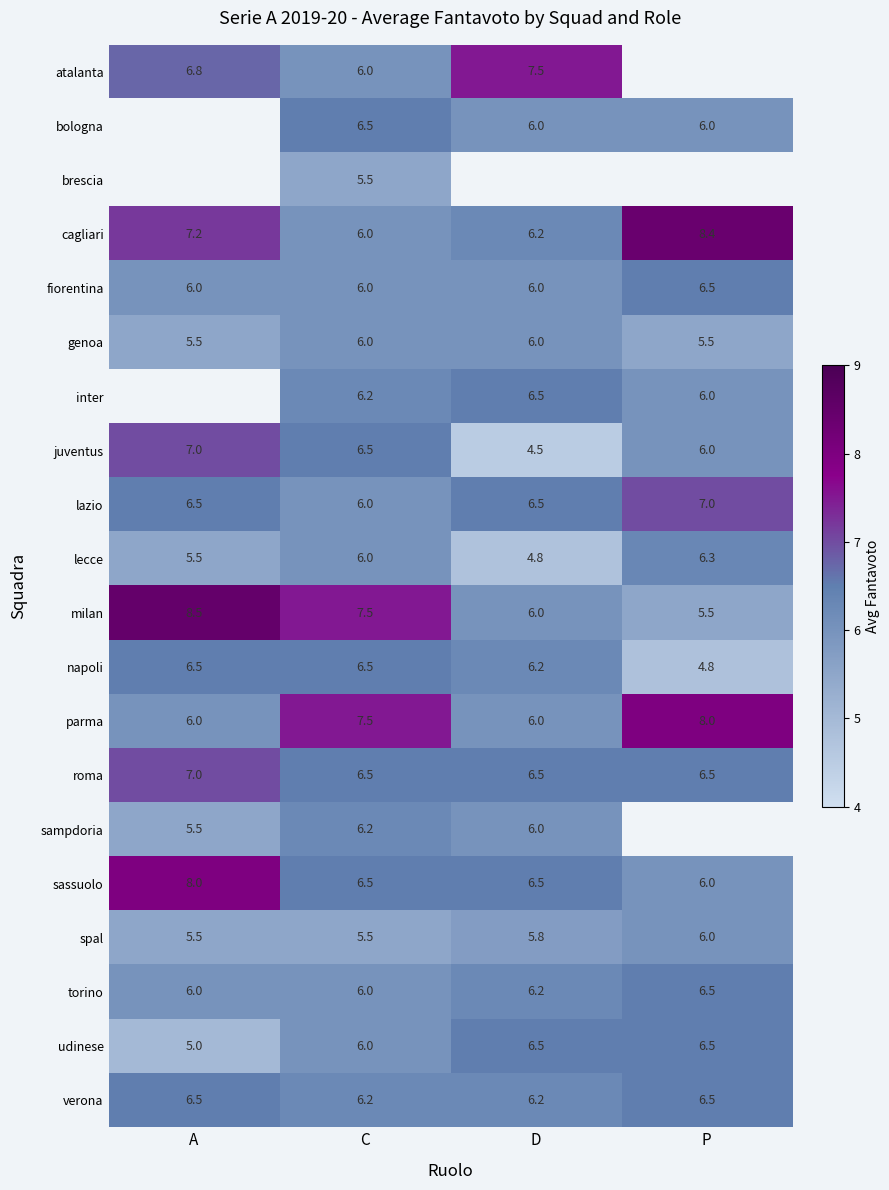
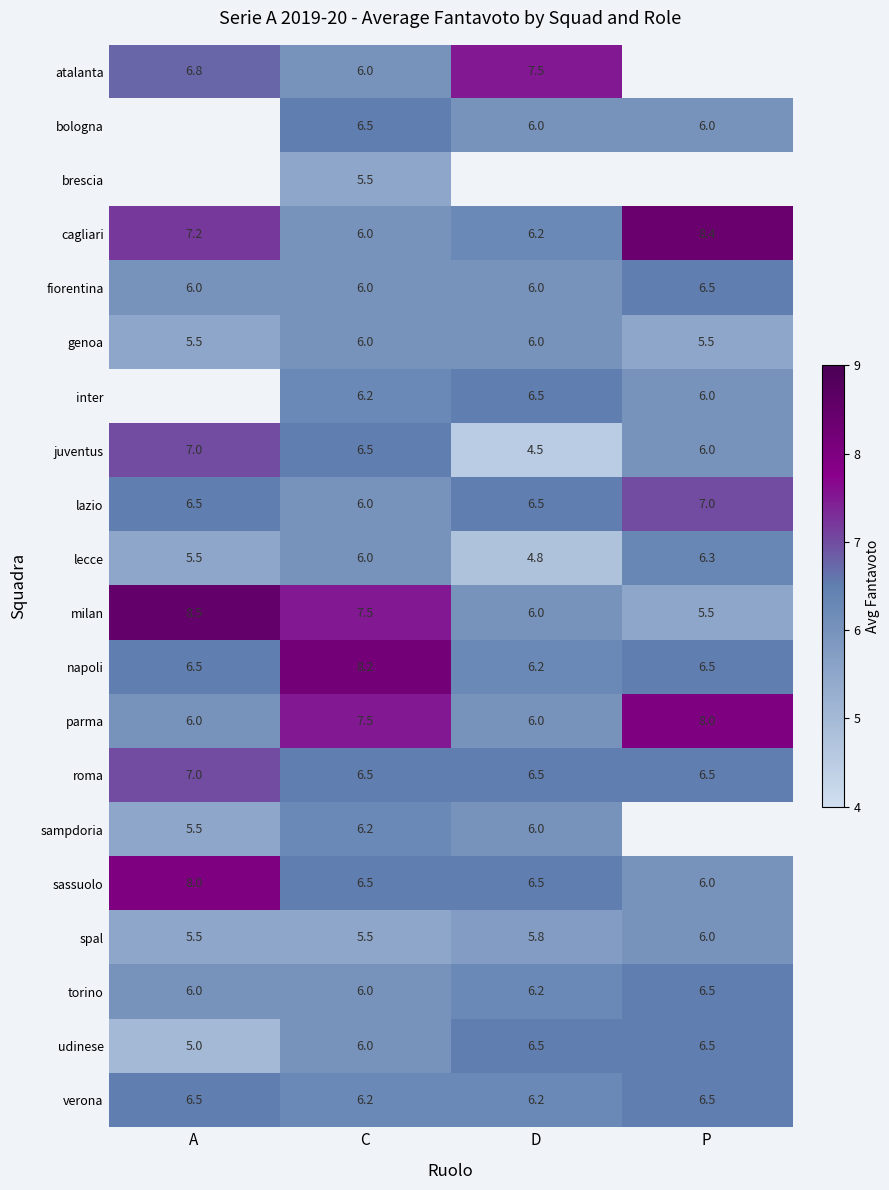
  {
    "atalanta": {
      "A": 6.8,
      "C": 6.0,
      "D": 7.5
    },
    "bologna": {
      "C": 6.5,
      "D": 6.0,
      "P": 6.0
    },
    "brescia": {
      "C": 5.5
    },
    "cagliari": {
      "A": 7.2,
      "C": 6.0,
      "D": 6.2,
      "P": 8.4
    },
    "fiorentina": {
      "A": 6.0,
      "C": 6.0,
      "D": 6.0,
      "P": 6.5
    },
    "genoa": {
      "A": 5.5,
      "C": 6.0,
      "D": 6.0,
      "P": 5.5
    },
    "inter": {
      "C": 6.2,
      "D": 6.5,
      "P": 6.0
    },
    "juventus": {
      "A": 7.0,
      "C": 6.5,
      "D": 4.5,
      "P": 6.0
    },
    "lazio": {
      "A": 6.5,
      "C": 6.0,
      "D": 6.5,
      "P": 7.0
    },
    "lecce": {
      "A": 5.5,
      "C": 6.0,
      "D": 4.8,
      "P": 6.3
    },
    "milan": {
      "A": 8.5,
      "C": 7.5,
      "D": 6.0,
      "P": 5.5
    },
    "napoli": {
      "A": 6.5,
-     "C": 6.5,
+     "C": 8.2,
      "D": 6.2,
-     "P": 4.8
+     "P": 6.5
    },
    "parma": {
      "A": 6.0,
      "C": 7.5,
      "D": 6.0,
      "P": 8.0
    },
    "roma": {
      "A": 7.0,
      "C": 6.5,
      "D": 6.5,
      "P": 6.5
    },
    "sampdoria": {
      "A": 5.5,
      "C": 6.2,
      "D": 6.0
    },
    "sassuolo": {
      "A": 8.0,
      "C": 6.5,
      "D": 6.5,
      "P": 6.0
    },
    "spal": {
      "A": 5.5,
      "C": 5.5,
      "D": 5.8,
      "P": 6.0
    },
    "torino": {
      "A": 6.0,
      "C": 6.0,
      "D": 6.2,
      "P": 6.5
    },
    "udinese": {
      "A": 5.0,
      "C": 6.0,
      "D": 6.5,
      "P": 6.5
    },
    "verona": {
      "A": 6.5,
      "C": 6.2,
      "D": 6.2,
      "P": 6.5
    }
  }
